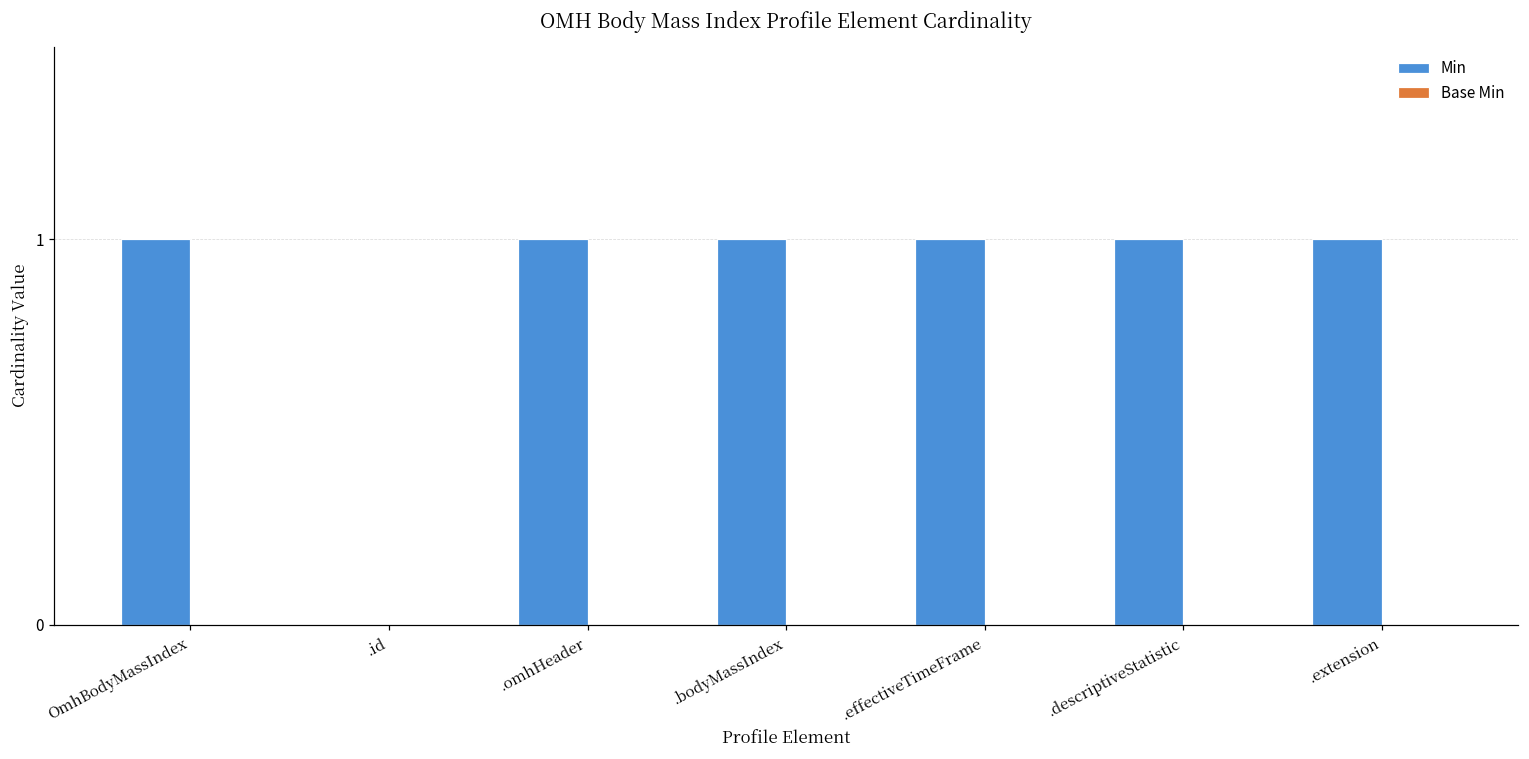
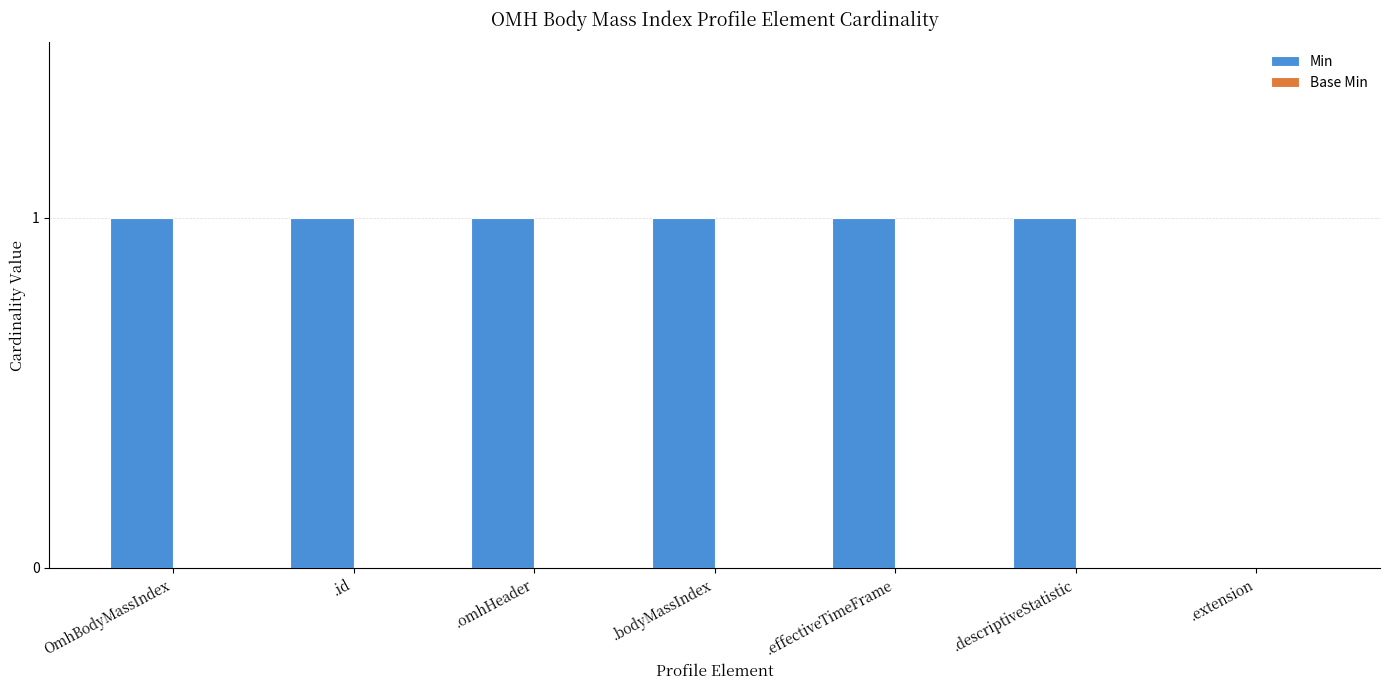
  {
    "Min": {
      "OmhBodyMassIndex": 1,
-     ".id": 0,
+     ".id": 1,
      ".omhHeader": 1,
      ".bodyMassIndex": 1,
      ".effectiveTimeFrame": 1,
      ".descriptiveStatistic": 1,
-     ".extension": 1
+     ".extension": 0
    },
    "Base Min": {
      "OmhBodyMassIndex": 0,
      ".id": 0,
      ".omhHeader": 0,
      ".bodyMassIndex": 0,
      ".effectiveTimeFrame": 0,
      ".descriptiveStatistic": 0,
      ".extension": 0
    }
  }
